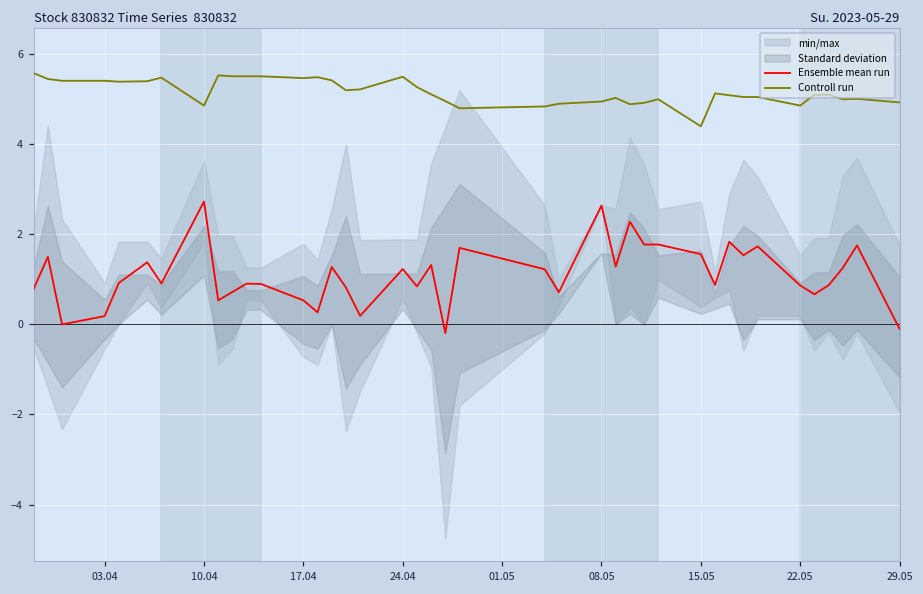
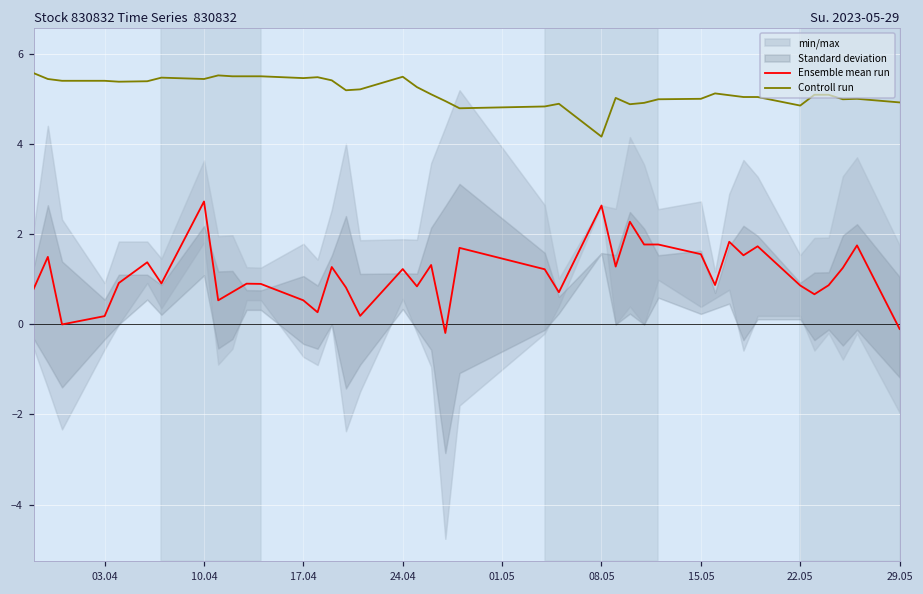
  {
    "Ensemble mean run": {
      "03.04": 0.2,
      "10.04": 2.7,
      "17.04": 0.5,
      "24.04": 1.2,
      "15.05": 1.6,
      "29.05": -0.1
    },
    "Controll run": {
      "03.04": 5.4,
-     "10.04": 4.9,
+     "10.04": 5.5,
      "17.04": 5.5,
      "24.04": 5.5,
-     "08.05": 5.0,
-     "15.05": 4.4,
+     "08.05": 4.2,
+     "15.05": 5.0,
      "22.05": 4.9,
      "29.05": 4.9
    }
  }
